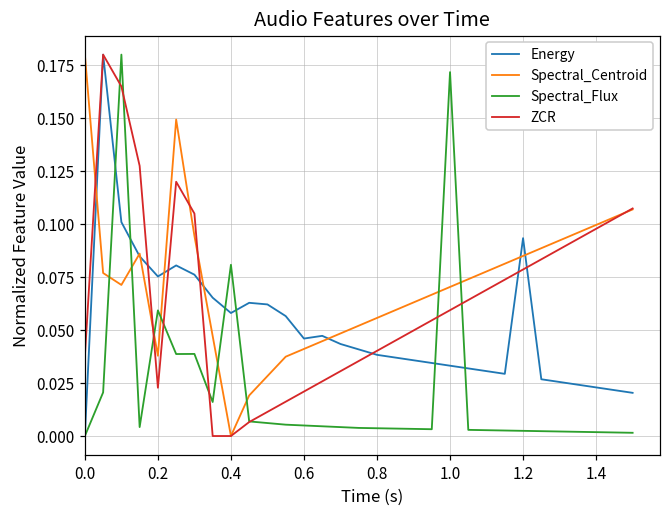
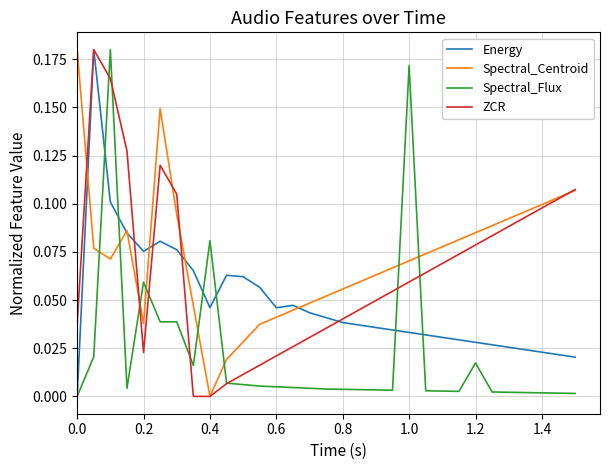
  {
    "Energy": {
      "0.2": 0.075,
-     "0.4": 0.058,
+     "0.4": 0.046,
      "0.6": 0.046,
      "0.8": 0.038,
      "1.0": 0.033,
-     "1.2": 0.093,
+     "1.2": 0.028,
      "1.4": 0.023
    },
    "Spectral_Centroid": {
      "0.0": 0.180,
      "0.2": 0.038,
      "0.6": 0.041,
      "0.8": 0.056,
      "1.0": 0.070,
      "1.2": 0.085,
      "1.4": 0.100
    },
    "Spectral_Flux": {
      "0.2": 0.059,
      "0.4": 0.081,
      "0.6": 0.005,
      "0.8": 0.004,
      "1.0": 0.172,
-     "1.2": 0.002,
+     "1.2": 0.017,
      "1.4": 0.002
    },
    "ZCR": {
      "0.0": 0.038,
      "0.2": 0.023,
      "0.6": 0.021,
      "0.8": 0.040,
      "1.0": 0.059,
      "1.2": 0.079,
      "1.4": 0.098
    }
  }
